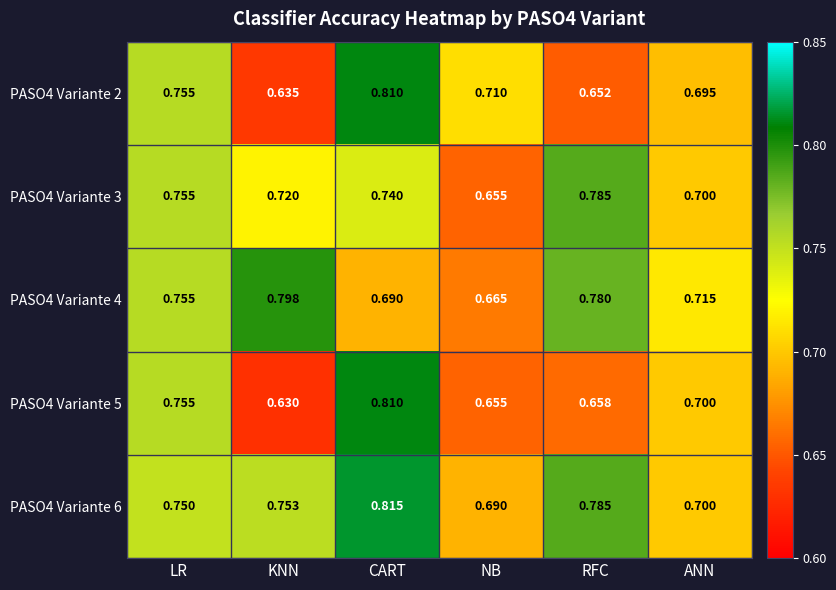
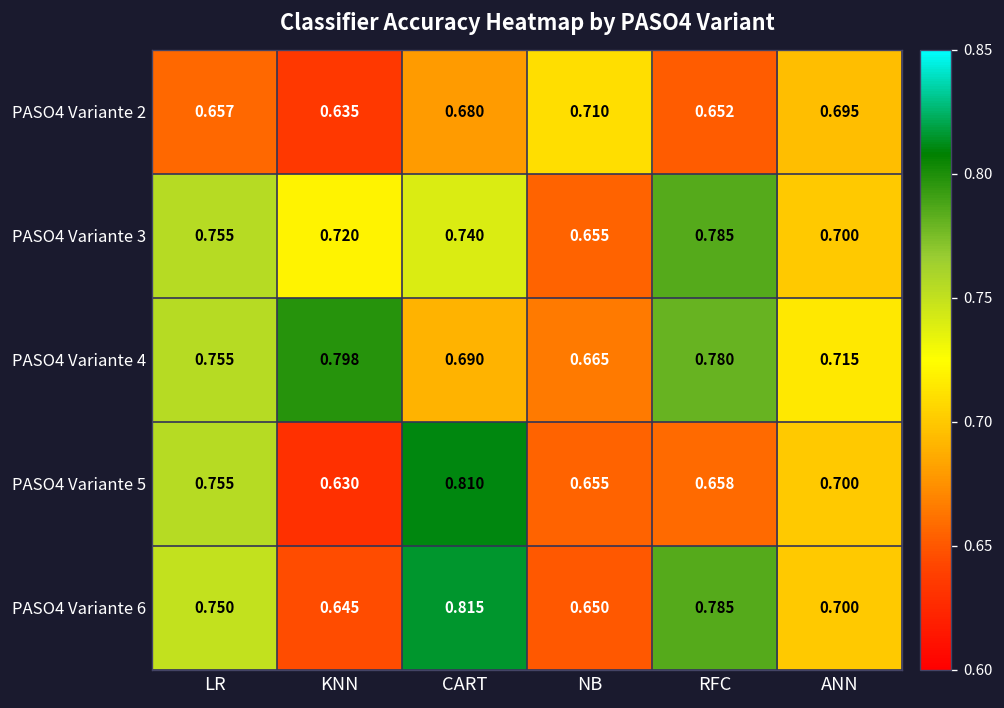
  {
    "PASO4 Variante 2": {
-     "LR": 0.755,
+     "LR": 0.657,
      "KNN": 0.635,
-     "CART": 0.810,
+     "CART": 0.680,
      "NB": 0.710,
      "RFC": 0.652,
      "ANN": 0.695
    },
    "PASO4 Variante 3": {
      "LR": 0.755,
      "KNN": 0.720,
      "CART": 0.740,
      "NB": 0.655,
      "RFC": 0.785,
      "ANN": 0.700
    },
    "PASO4 Variante 4": {
      "LR": 0.755,
      "KNN": 0.798,
      "CART": 0.690,
      "NB": 0.665,
      "RFC": 0.780,
      "ANN": 0.715
    },
    "PASO4 Variante 5": {
      "LR": 0.755,
      "KNN": 0.630,
      "CART": 0.810,
      "NB": 0.655,
      "RFC": 0.658,
      "ANN": 0.700
    },
    "PASO4 Variante 6": {
      "LR": 0.750,
-     "KNN": 0.753,
+     "KNN": 0.645,
      "CART": 0.815,
-     "NB": 0.690,
+     "NB": 0.650,
      "RFC": 0.785,
      "ANN": 0.700
    }
  }
